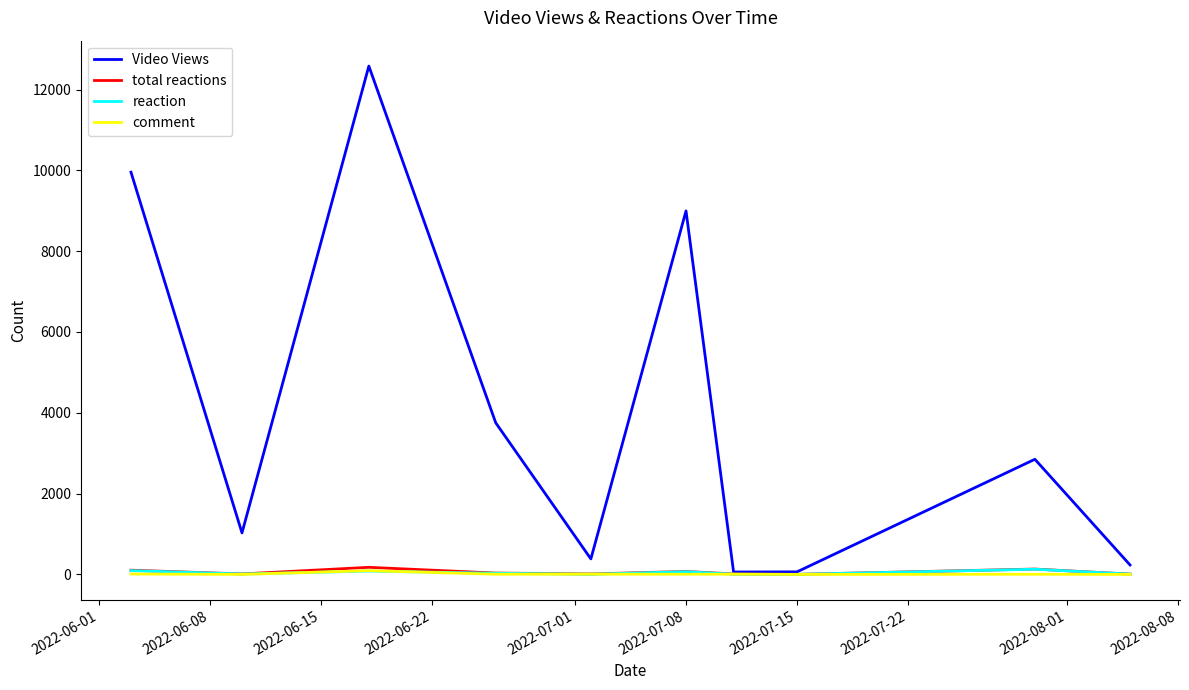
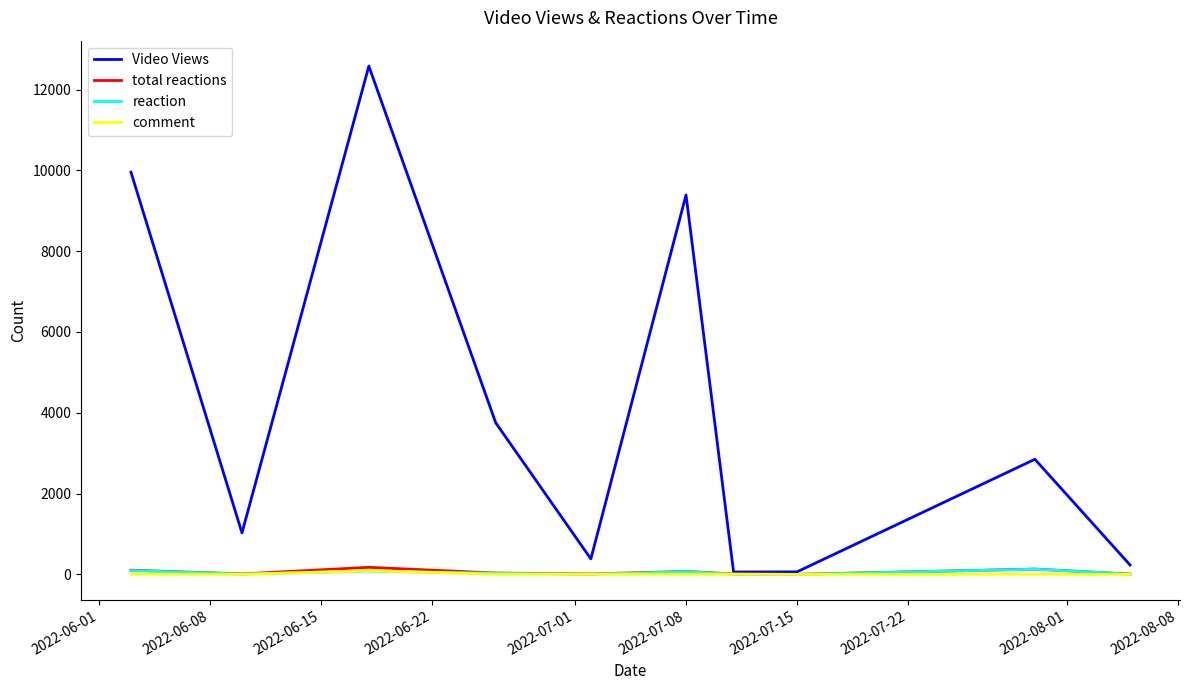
  {
    "Video Views": {
-     "2022-07-08": 9000
+     "2022-07-08": 9400
    }
  }
